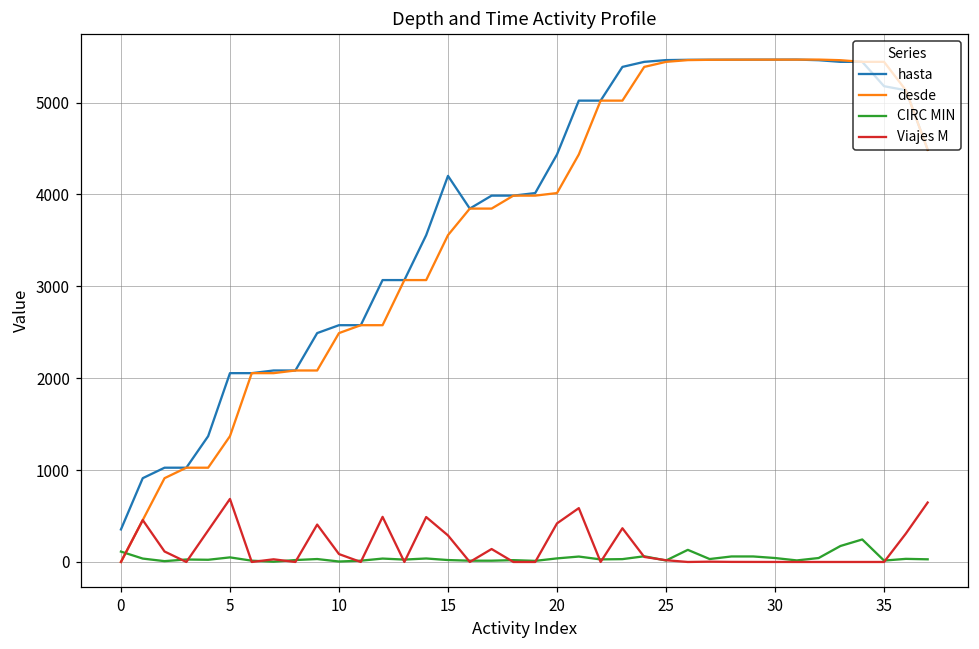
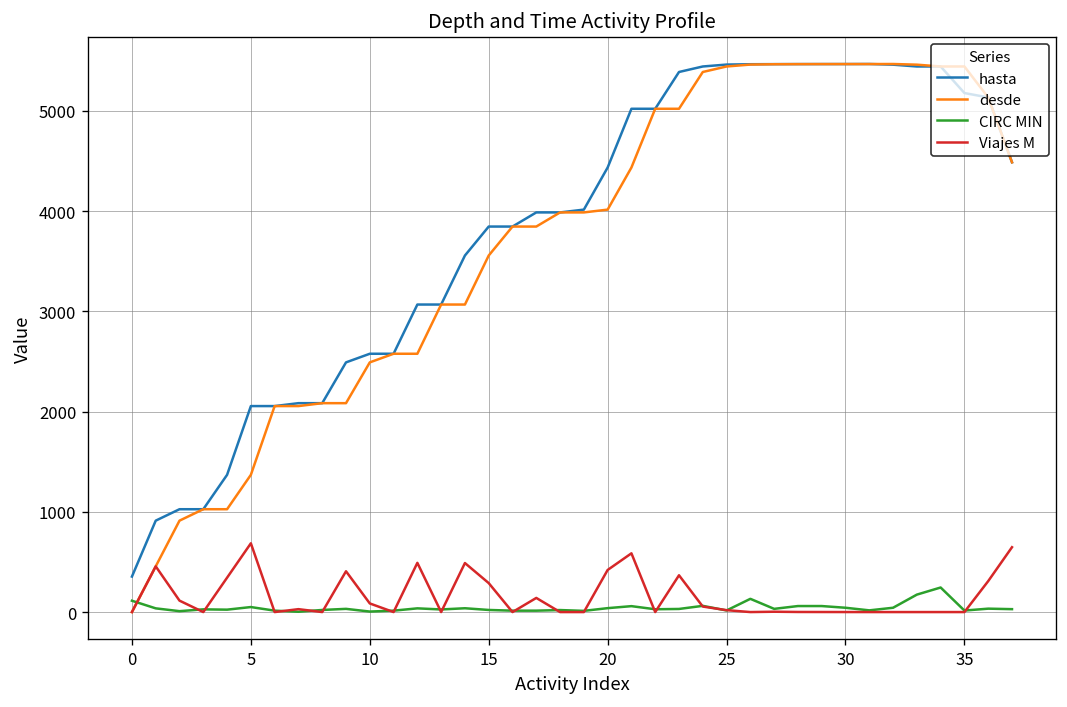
  {
    "hasta": {
      "0": 400,
      "5": 2100,
      "10": 2600,
-     "15": 4200,
+     "15": 3800,
      "20": 4400
    },
    "desde": {
      "5": 1400,
      "10": 2500,
      "15": 3600,
      "20": 4000
    },
    "CIRC MIN": {
      "0": 100,
      "5": 100,
      "10": 0,
      "15": 0,
      "20": 0,
      "30": 0
    },
    "Viajes M": {
      "5": 700,
      "10": 100,
      "15": 300,
      "20": 400,
      "30": 0
    }
  }
